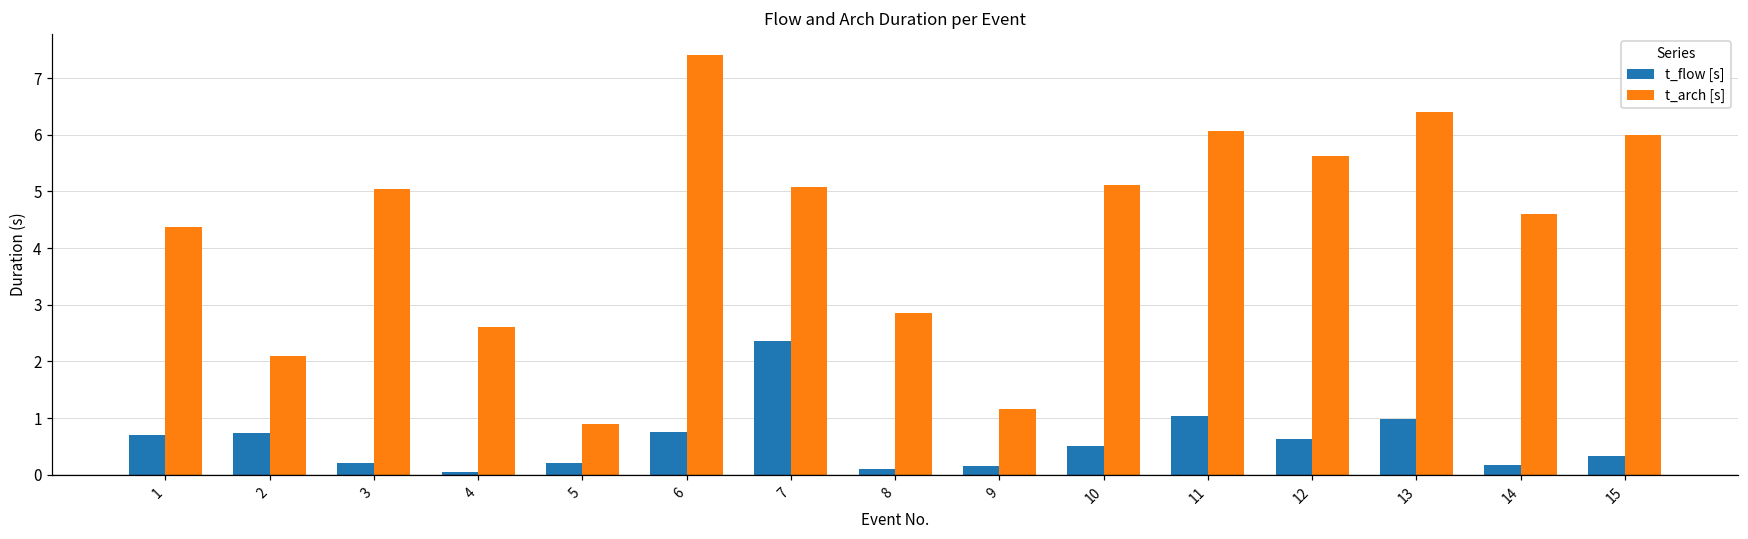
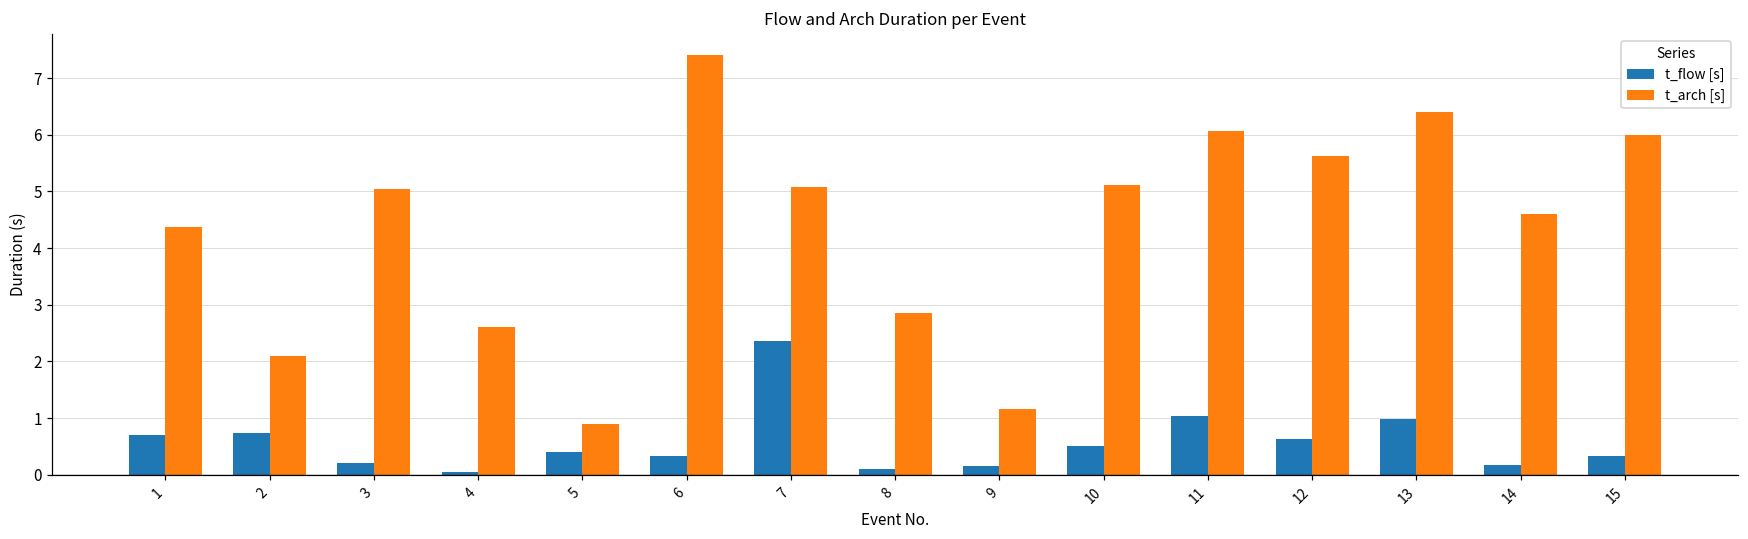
  {
    "t_flow [s]": {
      "1": 0.7,
      "2": 0.7,
      "3": 0.2,
      "4": 0.1,
-     "5": 0.2,
-     "6": 0.8,
+     "5": 0.4,
+     "6": 0.3,
      "7": 2.4,
      "8": 0.1,
      "9": 0.2,
      "10": 0.5,
      "11": 1.0,
      "12": 0.6,
      "13": 1.0,
      "14": 0.2,
      "15": 0.3
    },
    "t_arch [s]": {
      "1": 4.4,
      "2": 2.1,
      "3": 5.1,
      "4": 2.6,
      "5": 0.9,
      "6": 7.4,
      "7": 5.1,
      "8": 2.9,
      "9": 1.2,
      "10": 5.1,
      "11": 6.1,
      "12": 5.6,
      "13": 6.4,
      "14": 4.6,
      "15": 6.0
    }
  }
